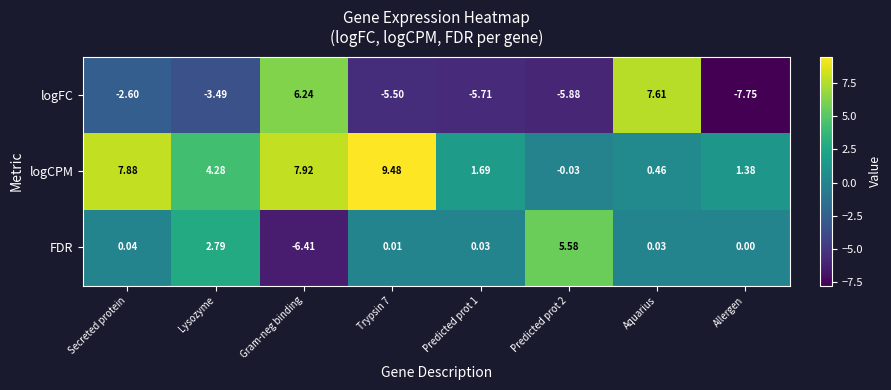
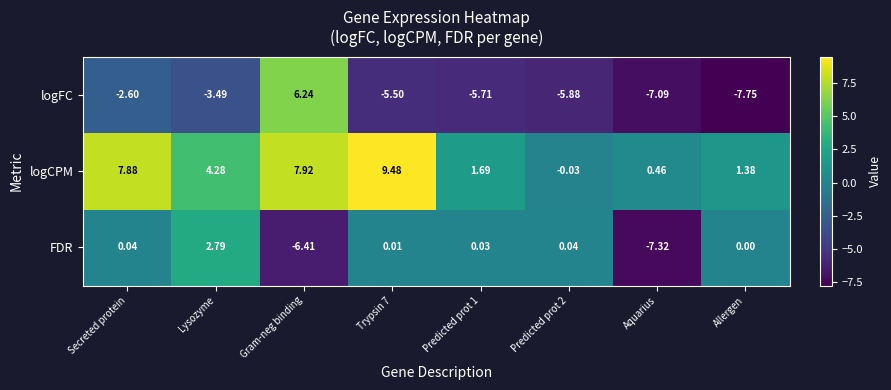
  {
    "logFC": {
      "Secreted protein": -2.60,
      "Lysozyme": -3.49,
      "Gram-neg binding": 6.24,
      "Trypsin 7": -5.50,
      "Predicted prot 1": -5.71,
      "Predicted prot 2": -5.88,
-     "Aquarius": 7.61,
+     "Aquarius": -7.09,
      "Allergen": -7.75
    },
    "logCPM": {
      "Secreted protein": 7.88,
      "Lysozyme": 4.28,
      "Gram-neg binding": 7.92,
      "Trypsin 7": 9.48,
      "Predicted prot 1": 1.69,
      "Predicted prot 2": -0.03,
      "Aquarius": 0.46,
      "Allergen": 1.38
    },
    "FDR": {
      "Secreted protein": 0.04,
      "Lysozyme": 2.79,
      "Gram-neg binding": -6.41,
      "Trypsin 7": 0.01,
      "Predicted prot 1": 0.03,
-     "Predicted prot 2": 5.58,
-     "Aquarius": 0.03,
+     "Predicted prot 2": 0.04,
+     "Aquarius": -7.32,
      "Allergen": 0.00
    }
  }
